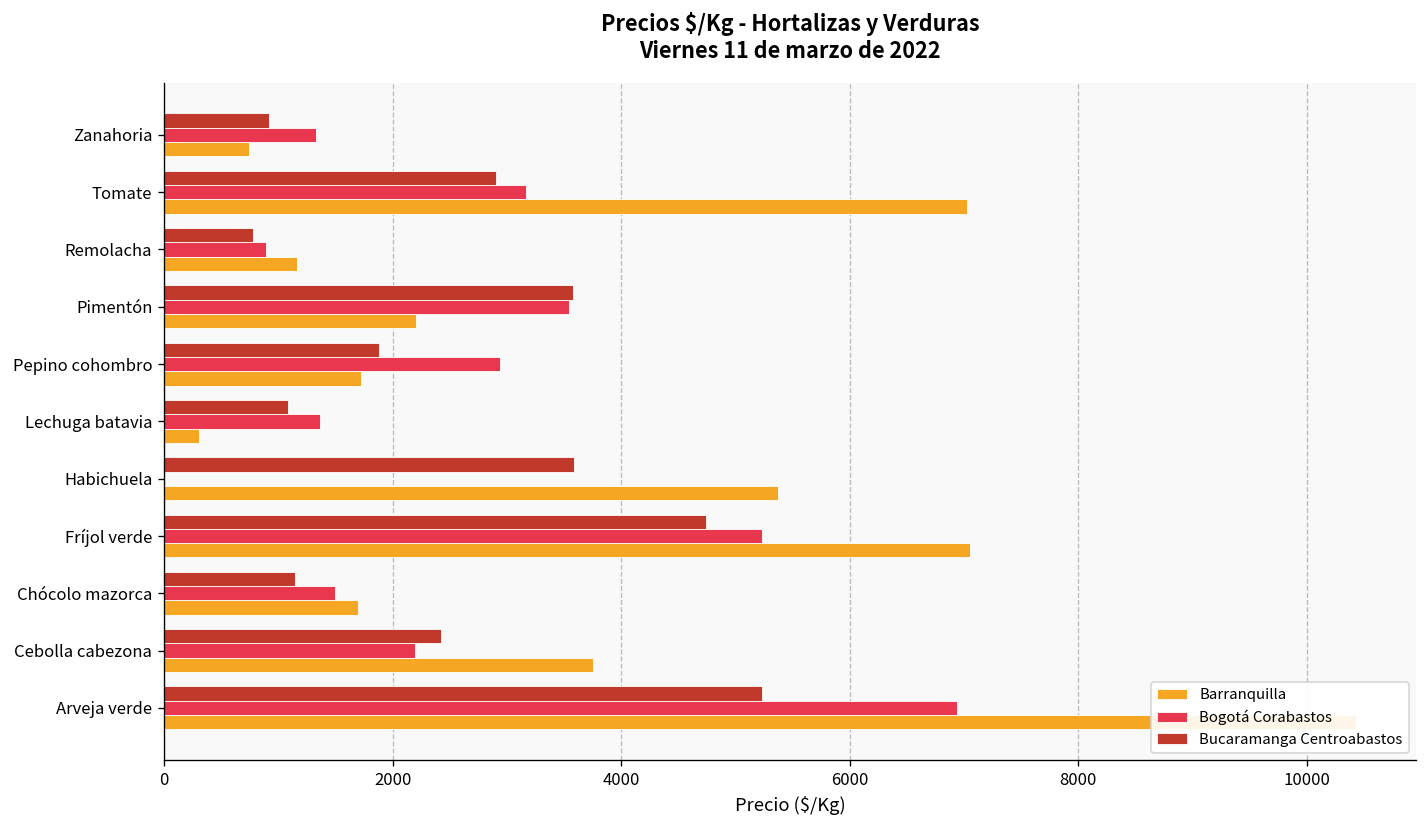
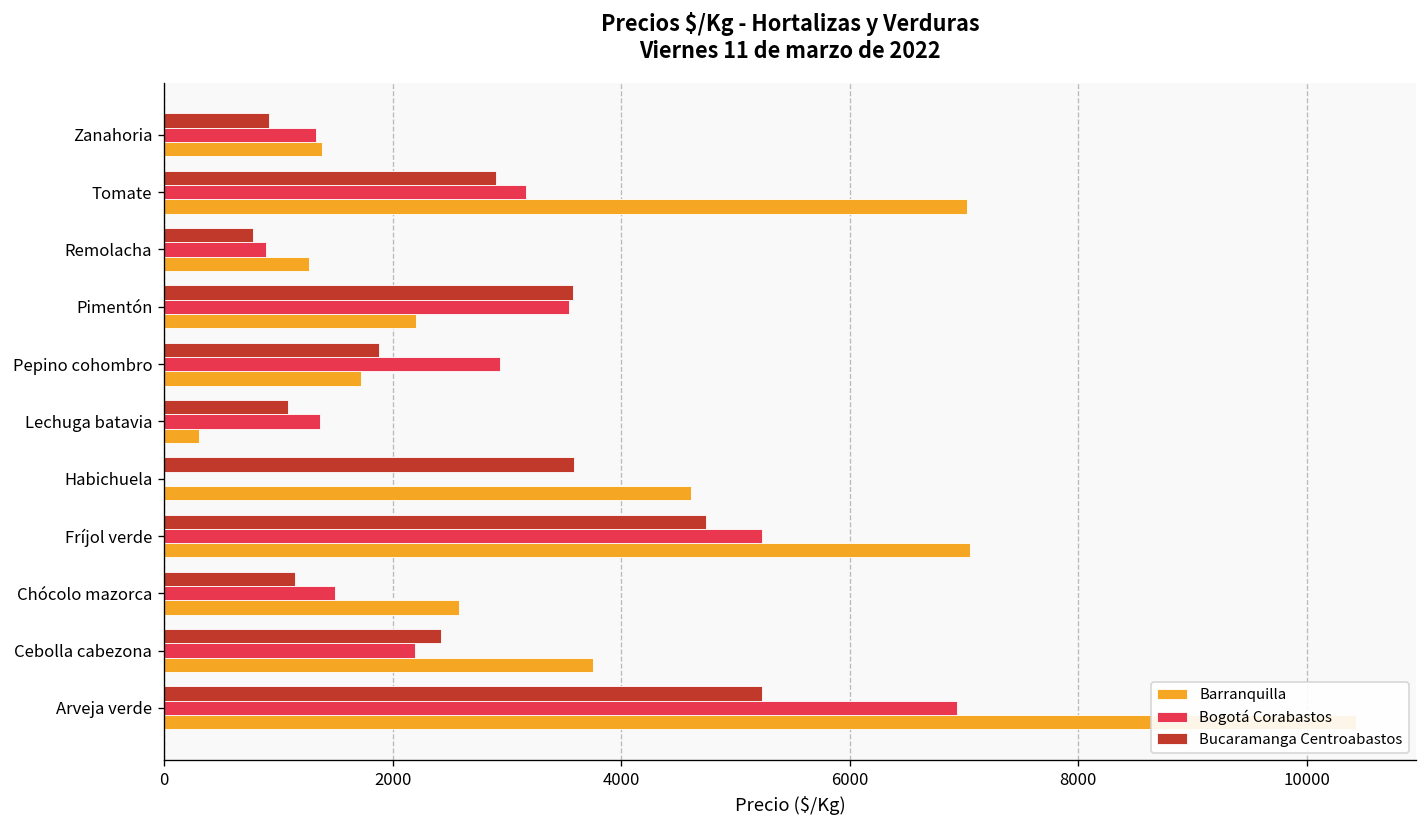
  {
    "Barranquilla": {
-     "Zanahoria": 700,
+     "Zanahoria": 1400,
      "Tomate": 7000,
-     "Remolacha": 1200,
+     "Remolacha": 1300,
      "Pimentón": 2200,
      "Pepino cohombro": 1700,
      "Lechuga batavia": 300,
-     "Habichuela": 5400,
+     "Habichuela": 4600,
      "Fríjol verde": 7100,
-     "Chócolo mazorca": 1700,
+     "Chócolo mazorca": 2600,
      "Cebolla cabezona": 3800
    }
  }
